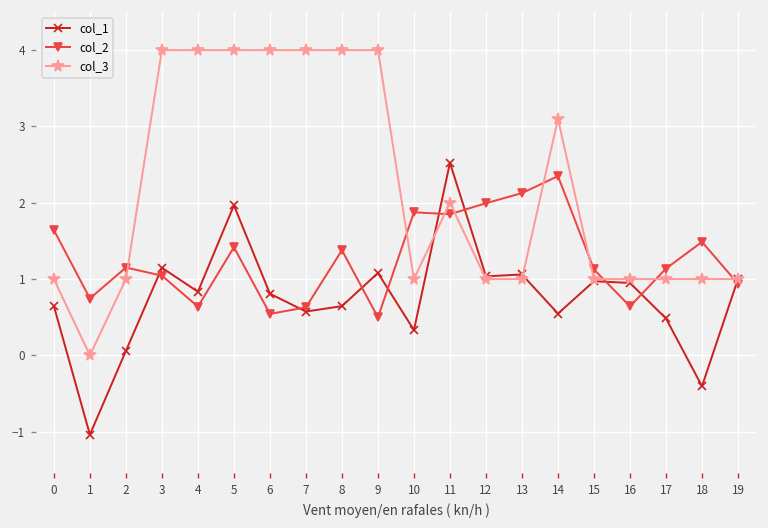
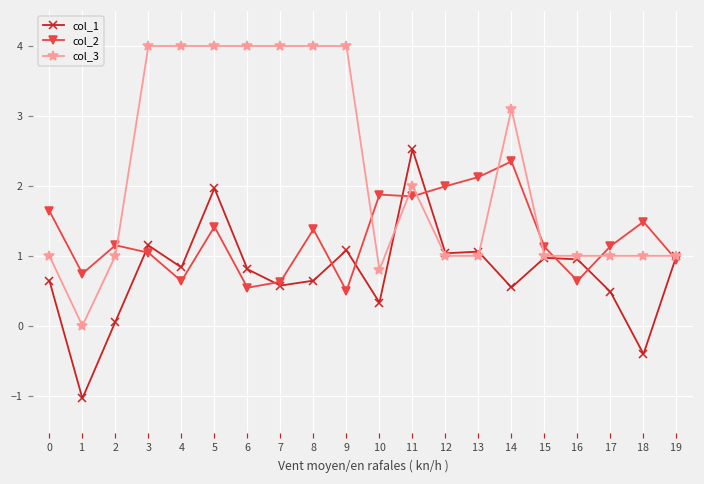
  {
    "col_3": {
      "0": 1.0,
      "1": 0.0,
      "2": 1.0,
      "3": 4.0,
      "4": 4.0,
      "5": 4.0,
      "6": 4.0,
      "7": 4.0,
      "8": 4.0,
      "9": 4.0,
-     "10": 1.0,
+     "10": 0.8,
      "11": 2.0,
      "13": 1.0,
      "14": 3.1,
      "16": 1.0,
      "17": 1.0,
      "18": 1.0
    }
  }
